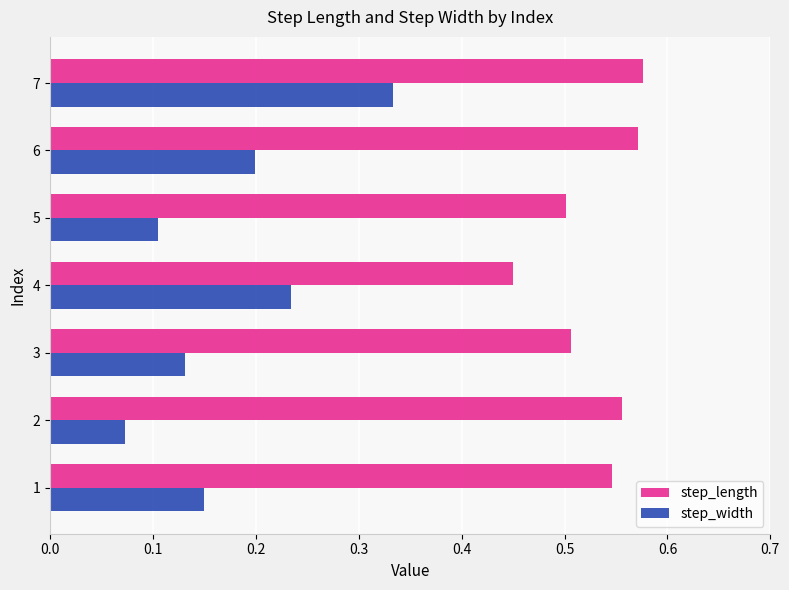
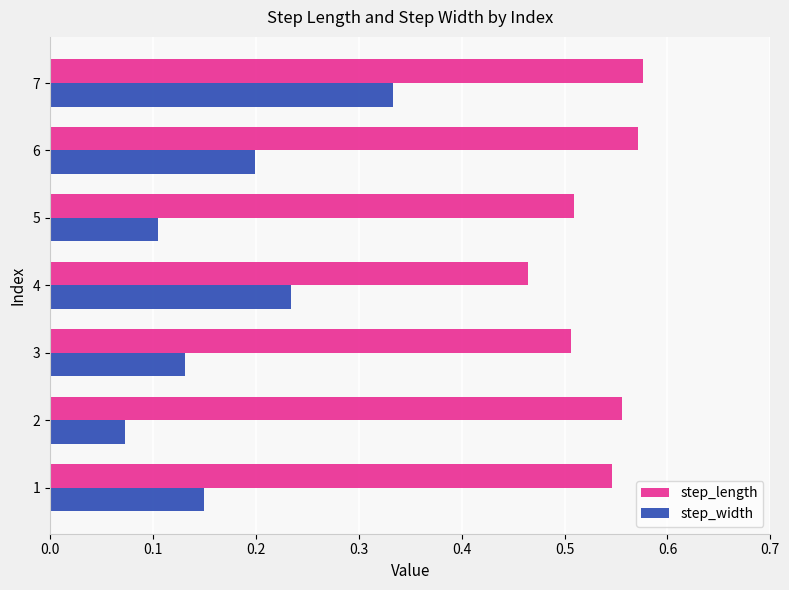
  {
    "step_length": {
      "7": 0.576,
      "6": 0.571,
-     "5": 0.501,
-     "4": 0.450,
+     "5": 0.509,
+     "4": 0.464,
      "3": 0.506,
      "2": 0.556,
      "1": 0.546
    },
    "step_width": {
      "7": 0.333,
      "6": 0.199,
      "5": 0.105,
      "4": 0.235,
      "3": 0.131,
      "2": 0.073,
      "1": 0.150
    }
  }
